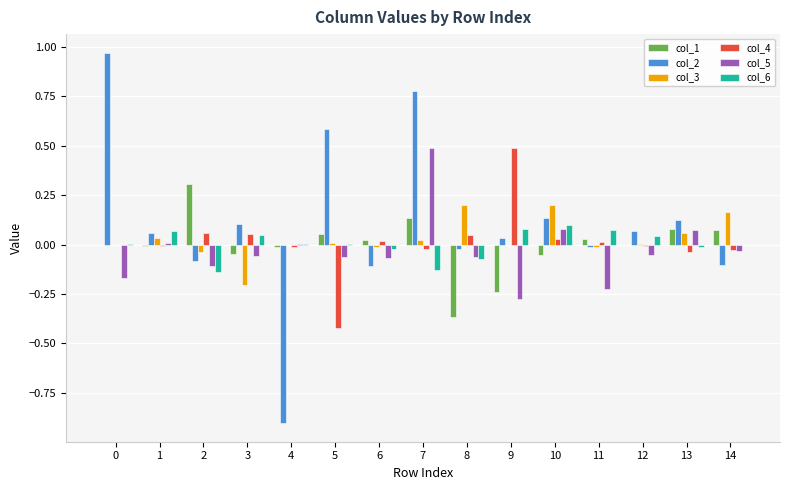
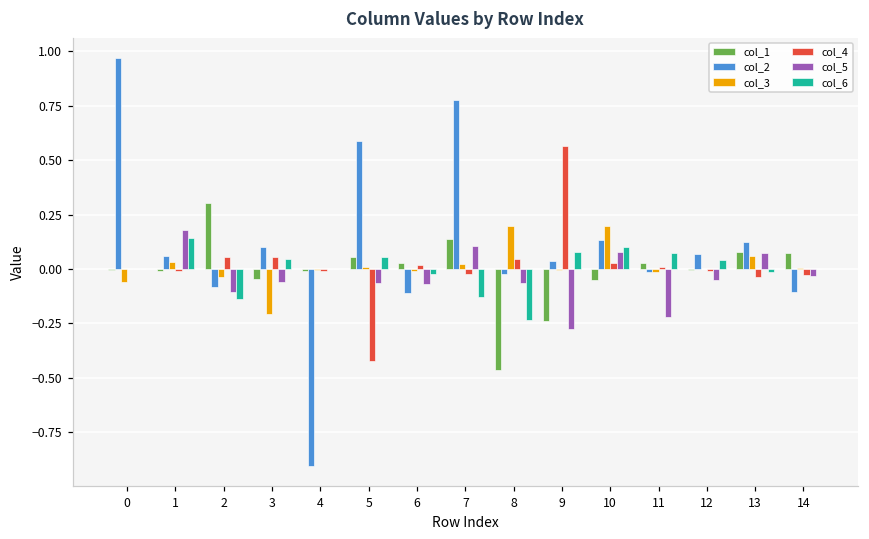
  {
    "col_1": {
      "2": 0.30,
      "3": -0.05,
      "5": 0.05,
      "6": 0.03,
      "7": 0.14,
-     "8": -0.37,
+     "8": -0.46,
      "9": -0.24,
      "10": -0.05,
      "11": 0.03,
      "13": 0.08,
      "14": 0.07
    },
    "col_2": {
      "0": 0.97,
      "1": 0.06,
      "2": -0.08,
      "3": 0.10,
      "4": -0.90,
      "5": 0.59,
      "6": -0.11,
      "7": 0.78,
      "8": -0.02,
      "9": 0.04,
      "10": 0.13,
      "11": -0.01,
      "12": 0.07,
      "13": 0.12,
      "14": -0.11
    },
    "col_3": {
-     "0": 0.00,
+     "0": -0.06,
      "1": 0.03,
      "2": -0.04,
      "3": -0.21,
      "7": 0.02,
      "8": 0.20,
      "10": 0.20,
      "11": -0.01,
      "13": 0.06,
-     "14": 0.17
+     "14": 0.00
    },
    "col_4": {
      "2": 0.06,
      "3": 0.06,
      "5": -0.42,
      "6": 0.02,
      "7": -0.02,
      "8": 0.05,
-     "9": 0.49,
+     "9": 0.56,
      "10": 0.03,
      "13": -0.04,
      "14": -0.03
    },
    "col_5": {
-     "0": -0.17,
-     "1": 0.01,
+     "0": 0.00,
+     "1": 0.18,
      "2": -0.11,
      "3": -0.06,
      "5": -0.06,
      "6": -0.07,
-     "7": 0.49,
+     "7": 0.10,
      "8": -0.06,
      "9": -0.28,
      "10": 0.08,
      "11": -0.22,
      "12": -0.05,
      "13": 0.07,
      "14": -0.03
    },
    "col_6": {
-     "1": 0.07,
+     "1": 0.14,
      "2": -0.14,
      "3": 0.05,
-     "5": 0.00,
+     "5": 0.05,
      "6": -0.03,
      "7": -0.13,
-     "8": -0.07,
+     "8": -0.24,
      "9": 0.08,
      "10": 0.10,
      "11": 0.07,
      "12": 0.04,
      "13": -0.01
    }
  }
